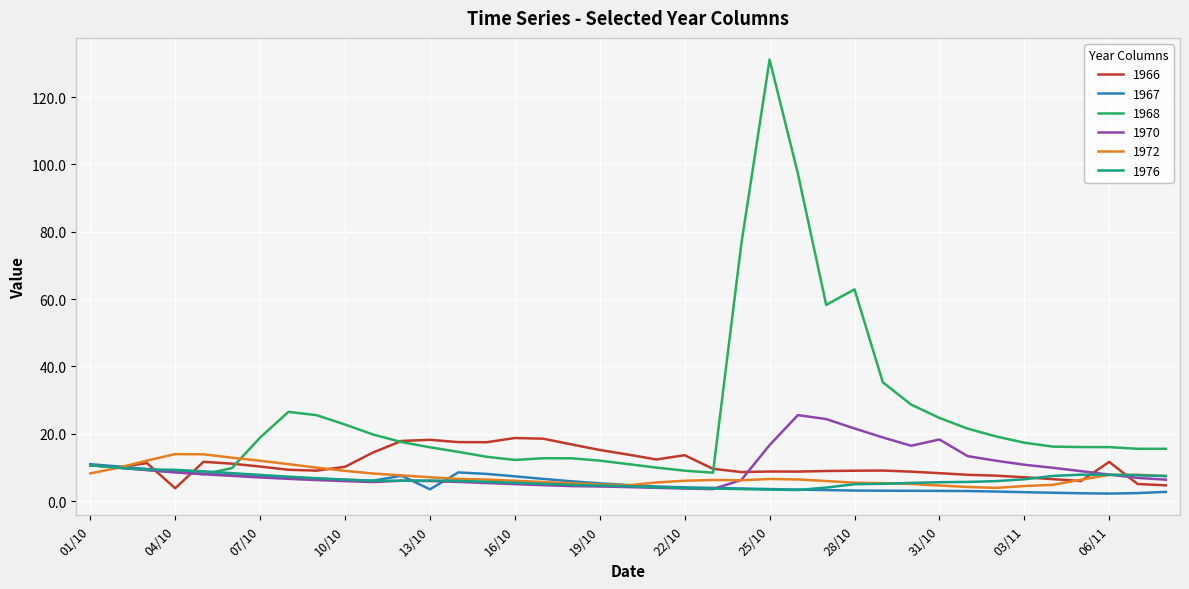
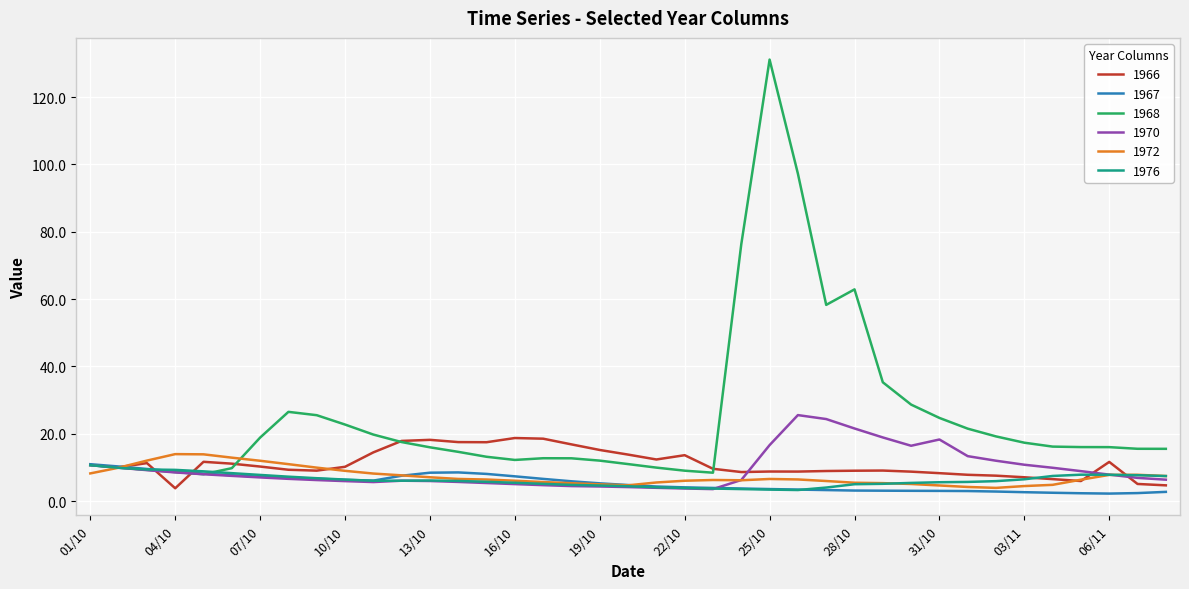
  {
    "1966": {
      "04/10": 4,
      "07/10": 10,
      "10/10": 10,
      "13/10": 18,
      "16/10": 19,
      "19/10": 15,
      "22/10": 14,
      "25/10": 9,
      "28/10": 9,
      "31/10": 8,
      "06/11": 12
    },
    "1967": {
-     "13/10": 4,
+     "13/10": 8,
      "16/10": 7,
      "28/10": 3,
      "31/10": 3,
      "03/11": 3,
      "06/11": 2
    },
    "1970": {
      "25/10": 17,
      "28/10": 22,
      "31/10": 18,
      "03/11": 11
    },
    "1972": {
      "01/10": 8,
      "04/10": 14,
      "07/10": 12,
      "10/10": 9,
      "13/10": 7,
      "22/10": 6,
      "25/10": 7,
      "31/10": 5,
      "03/11": 4
    }
  }
